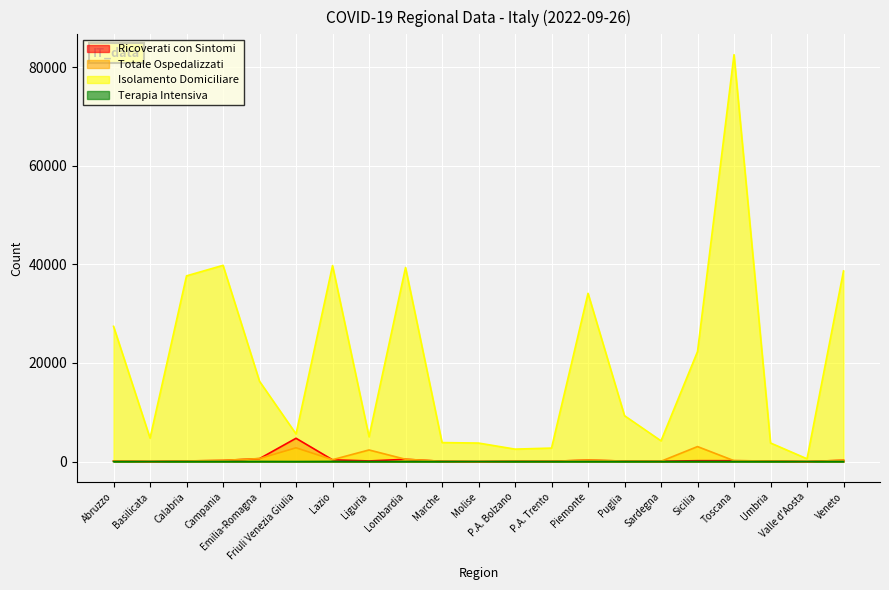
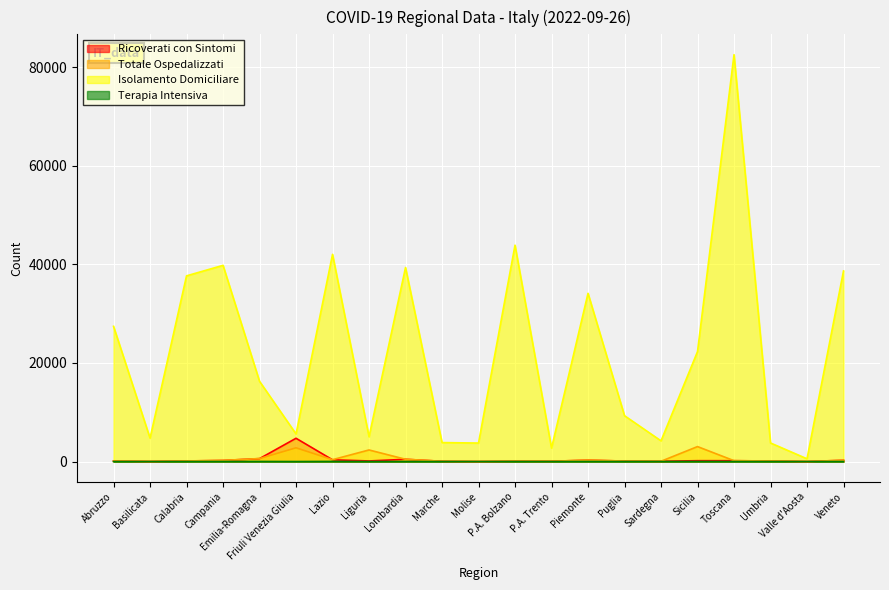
  {
    "Ricoverati con Sintomi": {
      "Friuli Venezia Giulia": 5000
    },
    "Totale Ospedalizzati": {
      "Friuli Venezia Giulia": 3000,
      "Liguria": 2000,
      "Sicilia": 3000
    },
    "Isolamento Domiciliare": {
      "Abruzzo": 27000,
      "Basilicata": 5000,
      "Calabria": 38000,
      "Campania": 40000,
      "Emilia-Romagna": 16000,
      "Friuli Venezia Giulia": 6000,
-     "Lazio": 40000,
+     "Lazio": 42000,
      "Liguria": 5000,
      "Lombardia": 39000,
      "Marche": 4000,
      "Molise": 4000,
-     "P.A. Bolzano": 3000,
+     "P.A. Bolzano": 44000,
      "P.A. Trento": 3000,
      "Piemonte": 34000,
      "Puglia": 9000,
      "Sardegna": 4000,
      "Sicilia": 22000,
      "Toscana": 83000,
      "Umbria": 4000,
      "Valle d'Aosta": 1000,
      "Veneto": 39000
    },
    "Terapia Intensiva": {
      "Emilia-Romagna": 0,
      "Friuli Venezia Giulia": 0
    }
  }
